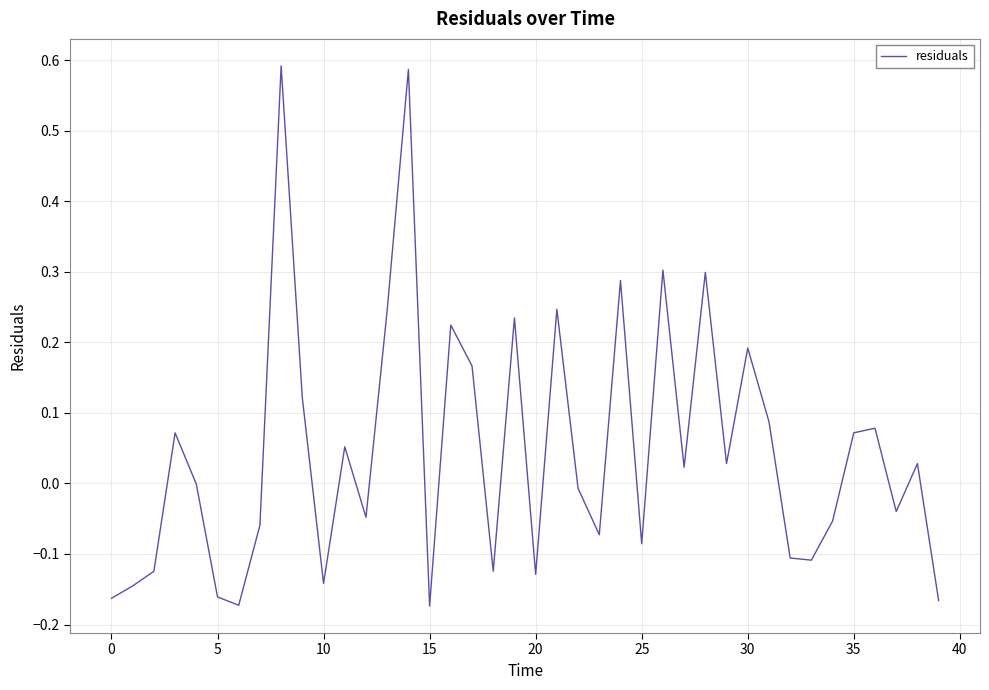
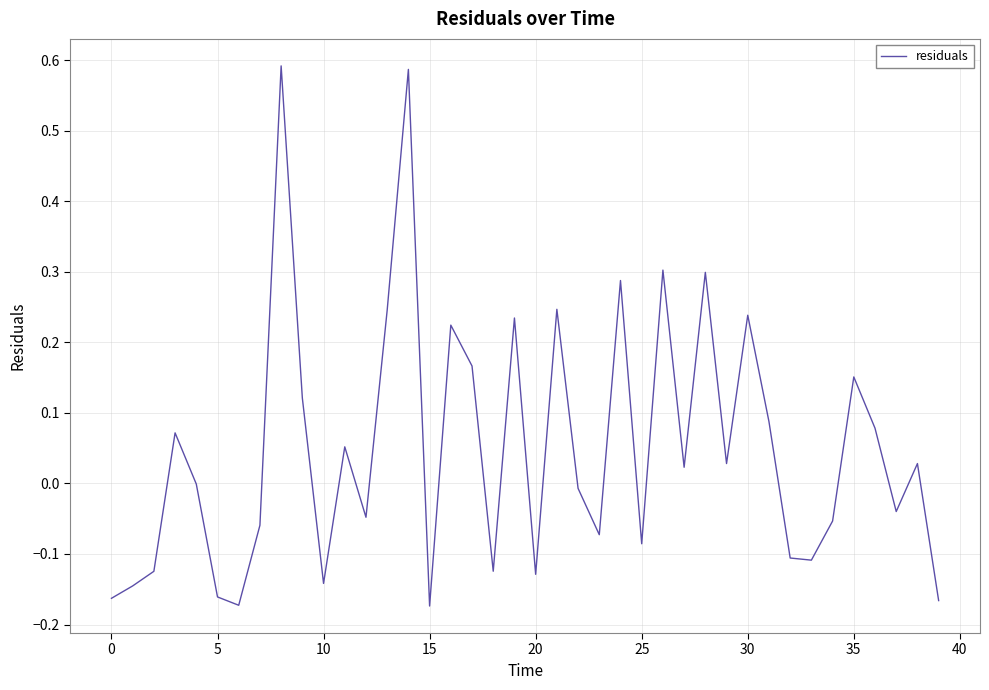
  {
    "0": -0.16,
    "5": -0.16,
    "10": -0.14,
    "15": -0.17,
    "20": -0.13,
    "25": -0.09,
-   "30": 0.19,
-   "35": 0.07
+   "30": 0.24,
+   "35": 0.15
  }
